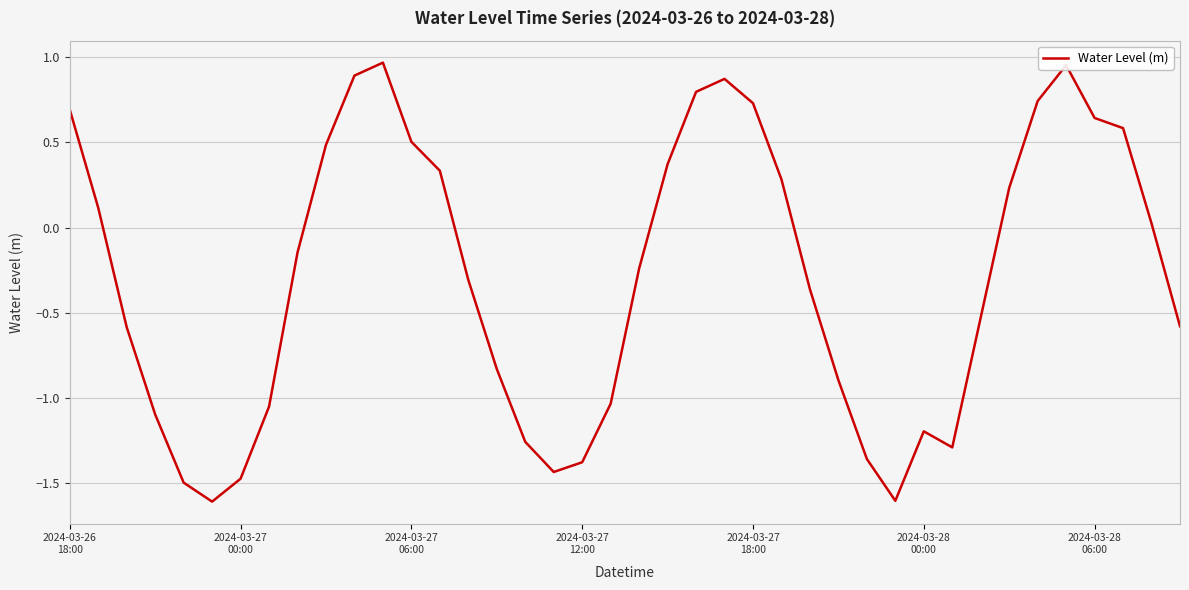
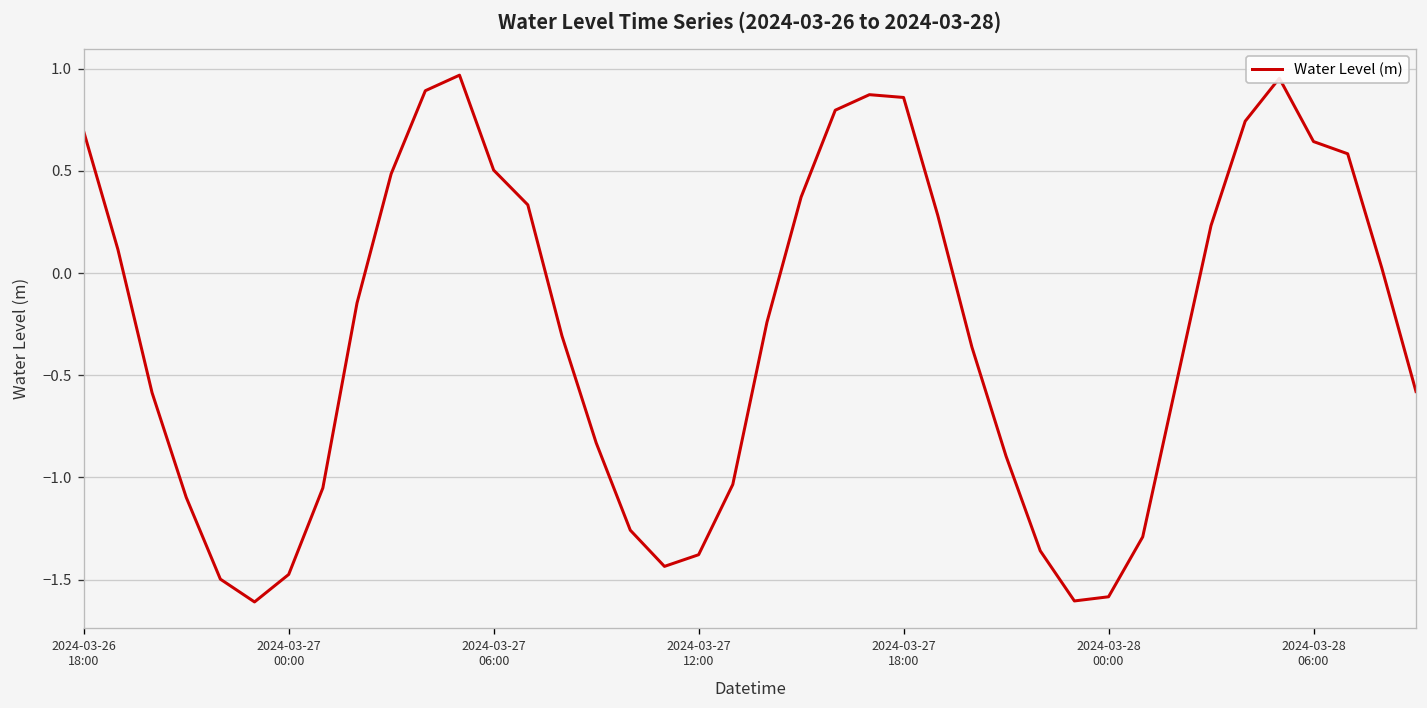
  {
    "2024-03-26 18:00": 0.69,
    "2024-03-27 00:00": -1.48,
    "2024-03-27 06:00": 0.50,
    "2024-03-27 12:00": -1.38,
-   "2024-03-27 18:00": 0.73,
-   "2024-03-28 00:00": -1.20,
+   "2024-03-27 18:00": 0.86,
+   "2024-03-28 00:00": -1.58,
    "2024-03-28 06:00": 0.64
  }
